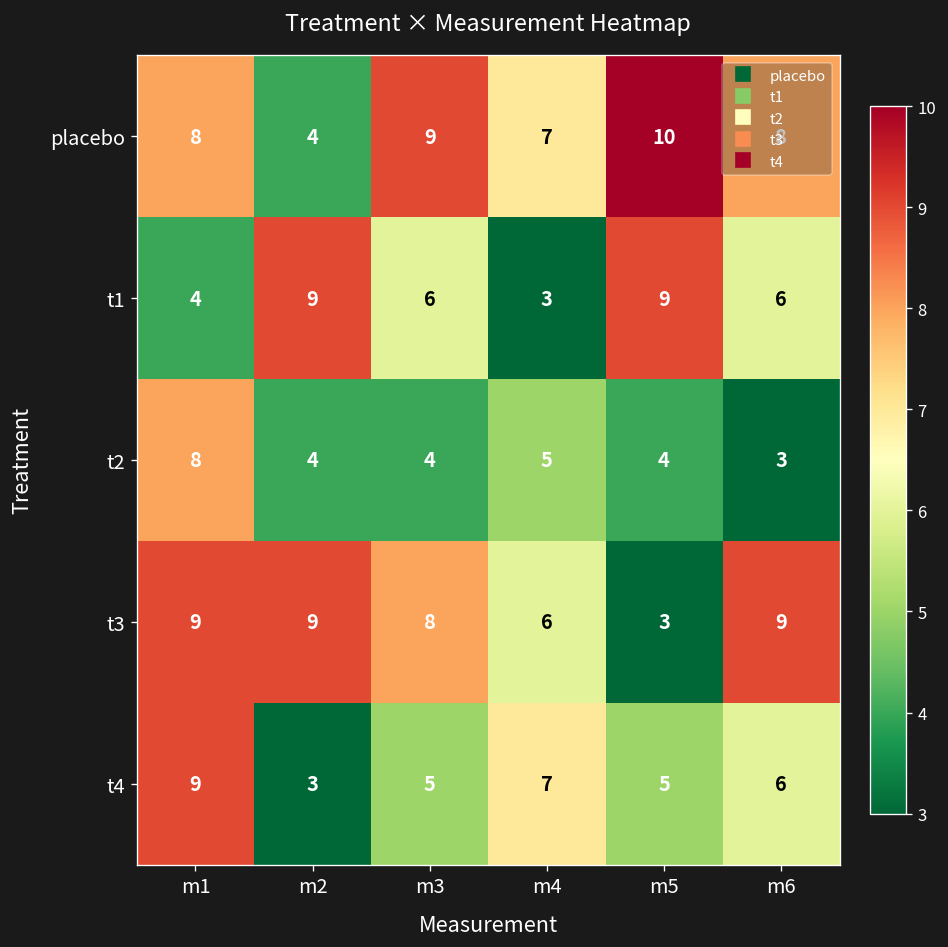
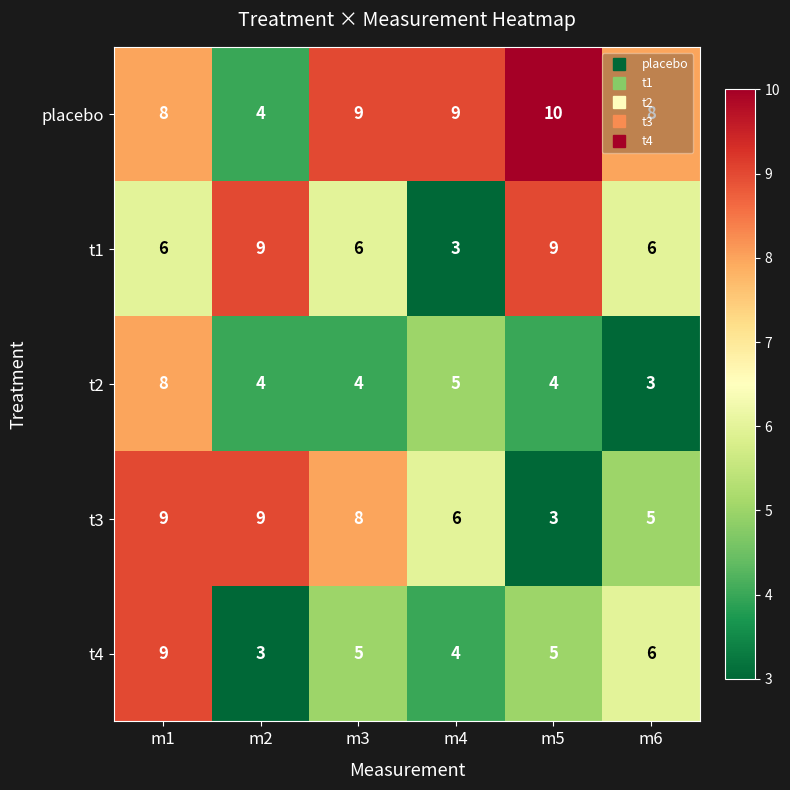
  {
    "placebo": {
      "m1": 8,
      "m2": 4,
      "m3": 9,
-     "m4": 7,
+     "m4": 9,
      "m5": 10
    },
    "t1": {
-     "m1": 4,
+     "m1": 6,
      "m2": 9,
      "m3": 6,
      "m4": 3,
      "m5": 9,
      "m6": 6
    },
    "t2": {
      "m1": 8,
      "m2": 4,
      "m3": 4,
      "m4": 5,
      "m5": 4,
      "m6": 3
    },
    "t3": {
      "m1": 9,
      "m2": 9,
      "m3": 8,
      "m4": 6,
      "m5": 3,
-     "m6": 9
+     "m6": 5
    },
    "t4": {
      "m1": 9,
      "m2": 3,
      "m3": 5,
-     "m4": 7,
+     "m4": 4,
      "m5": 5,
      "m6": 6
    }
  }
